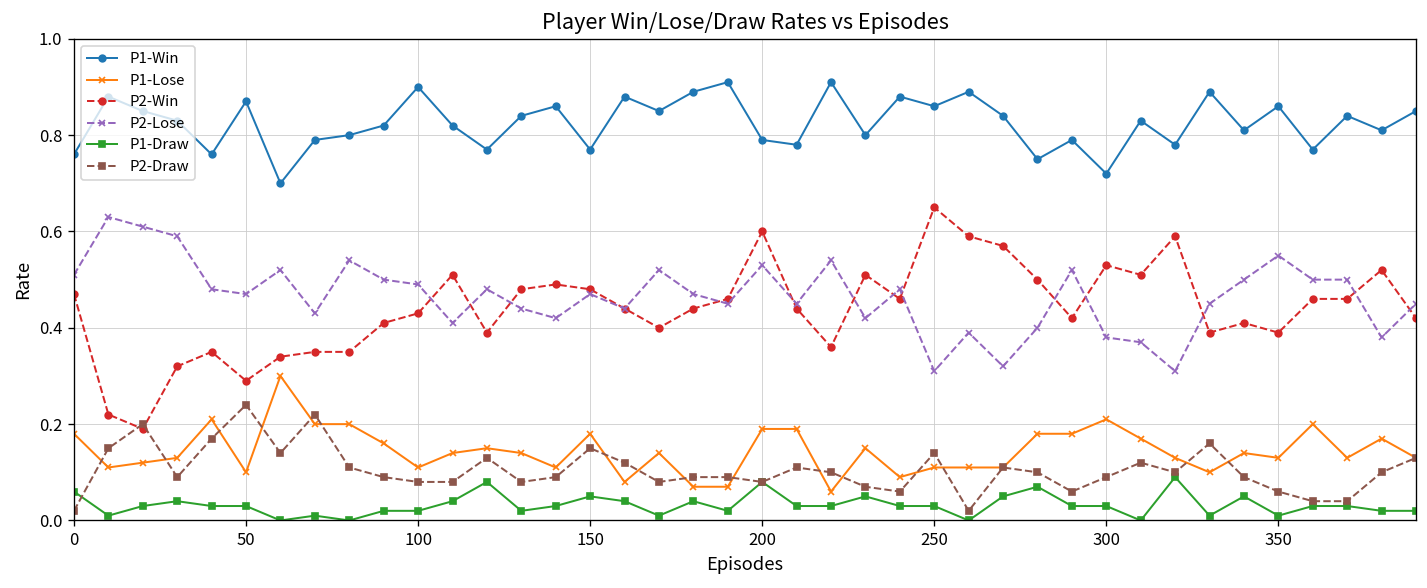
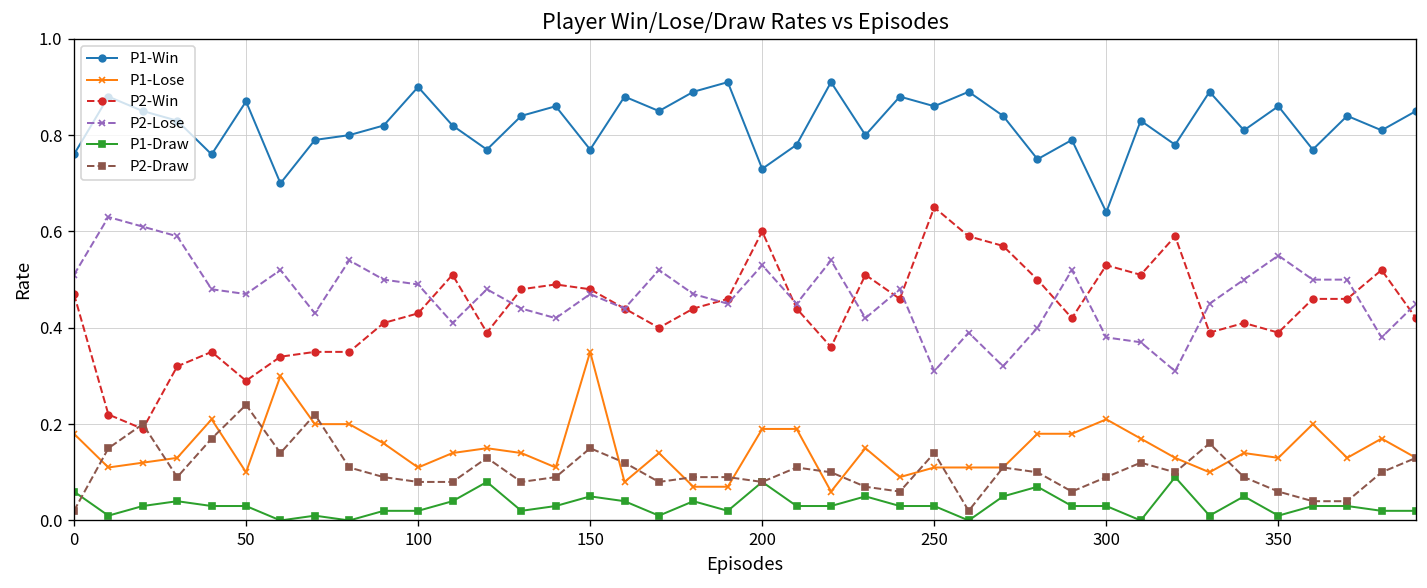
  {
    "P1-Win": {
      "0": 0.76,
      "50": 0.87,
      "100": 0.90,
      "150": 0.77,
-     "200": 0.79,
+     "200": 0.73,
      "250": 0.86,
-     "300": 0.72,
+     "300": 0.64,
      "350": 0.86
    },
    "P1-Lose": {
      "0": 0.18,
      "50": 0.10,
      "100": 0.11,
-     "150": 0.18,
+     "150": 0.35,
      "200": 0.19,
      "250": 0.11,
      "300": 0.21,
      "350": 0.13
    },
    "P2-Win": {
      "0": 0.47,
      "50": 0.29,
      "100": 0.43,
      "150": 0.48,
      "200": 0.60,
      "250": 0.65,
      "300": 0.53,
      "350": 0.39
    },
    "P2-Lose": {
      "0": 0.51,
      "50": 0.47,
      "100": 0.49,
      "150": 0.47,
      "200": 0.53,
      "250": 0.31,
      "300": 0.38,
      "350": 0.55
    },
    "P1-Draw": {
      "0": 0.06,
      "50": 0.03,
      "100": 0.02,
      "150": 0.05,
      "250": 0.03,
      "300": 0.03,
      "350": 0.01
    },
    "P2-Draw": {
      "0": 0.02,
      "50": 0.24,
      "100": 0.08,
      "150": 0.15,
      "250": 0.14,
      "300": 0.09,
      "350": 0.06
    }
  }
